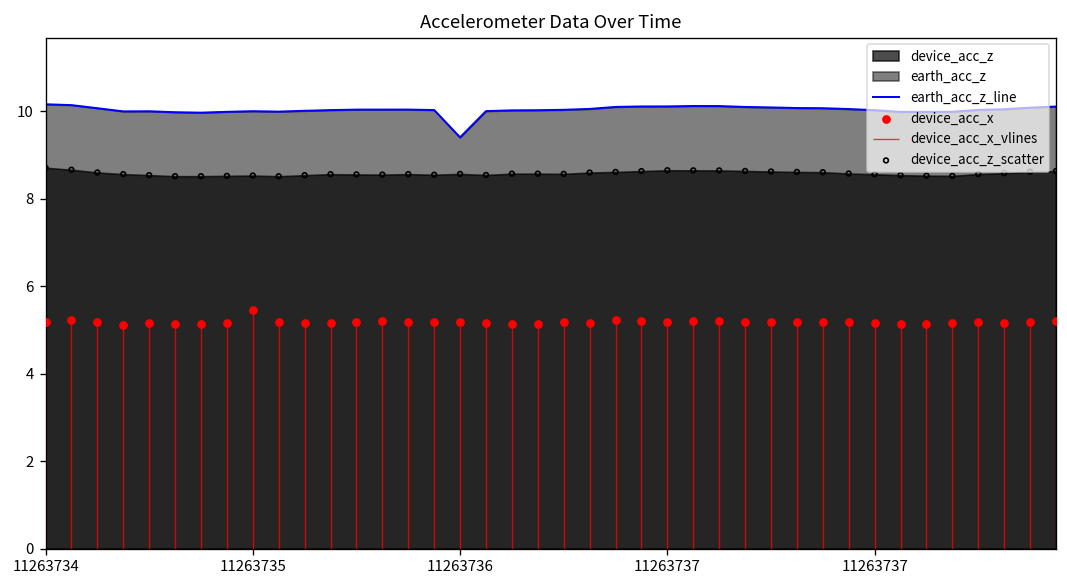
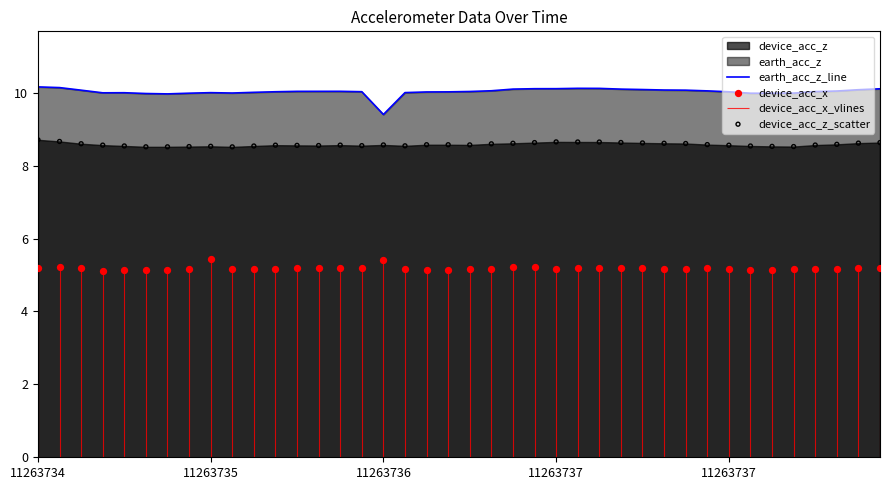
  {
    "earth_acc_z": {
      "11263734": 10.2,
      "11263735": 10.0,
      "11263736": 9.4
    },
    "device_acc_x": {
-     "11263736": 5.2
+     "11263736": 5.4
    }
  }
